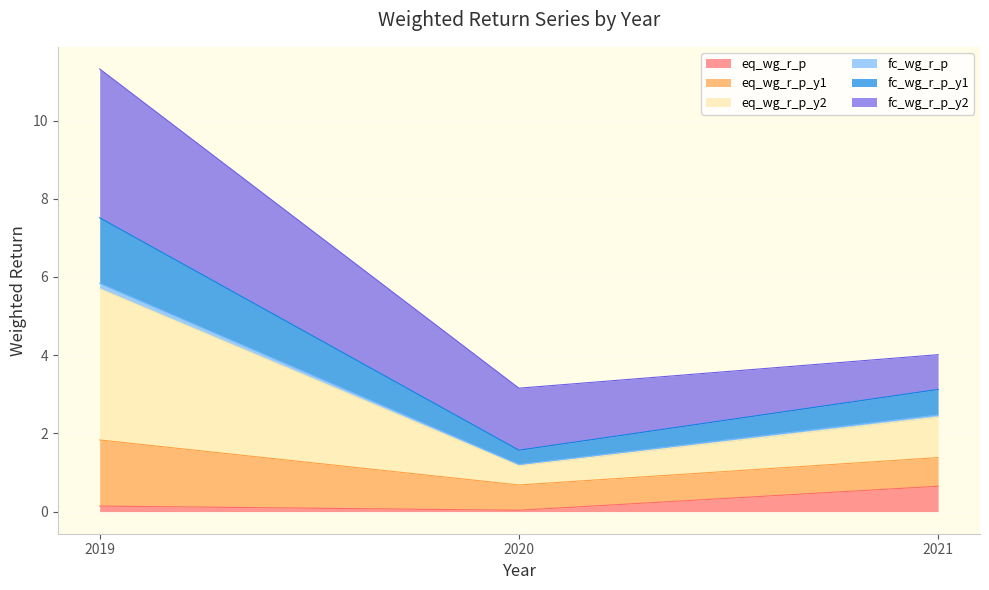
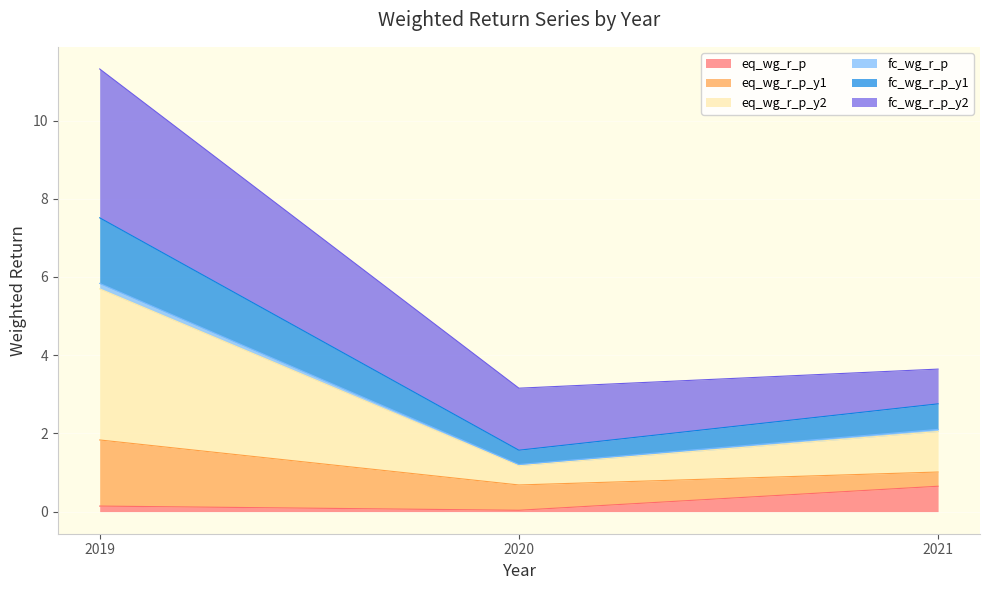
  {
    "eq_wg_r_p": {
      "2019": 0.1,
      "2020": 0.0,
      "2021": 0.6
    },
    "eq_wg_r_p_y1": {
      "2019": 1.7,
      "2020": 0.6,
-     "2021": 0.7
+     "2021": 0.4
    },
    "eq_wg_r_p_y2": {
      "2019": 3.9
    },
    "fc_wg_r_p": {
      "2019": 0.1
    },
    "fc_wg_r_p_y1": {
      "2019": 1.7,
      "2020": 0.4,
      "2021": 0.7
    },
    "fc_wg_r_p_y2": {
      "2019": 3.8,
      "2020": 1.6,
      "2021": 0.9
    }
  }
